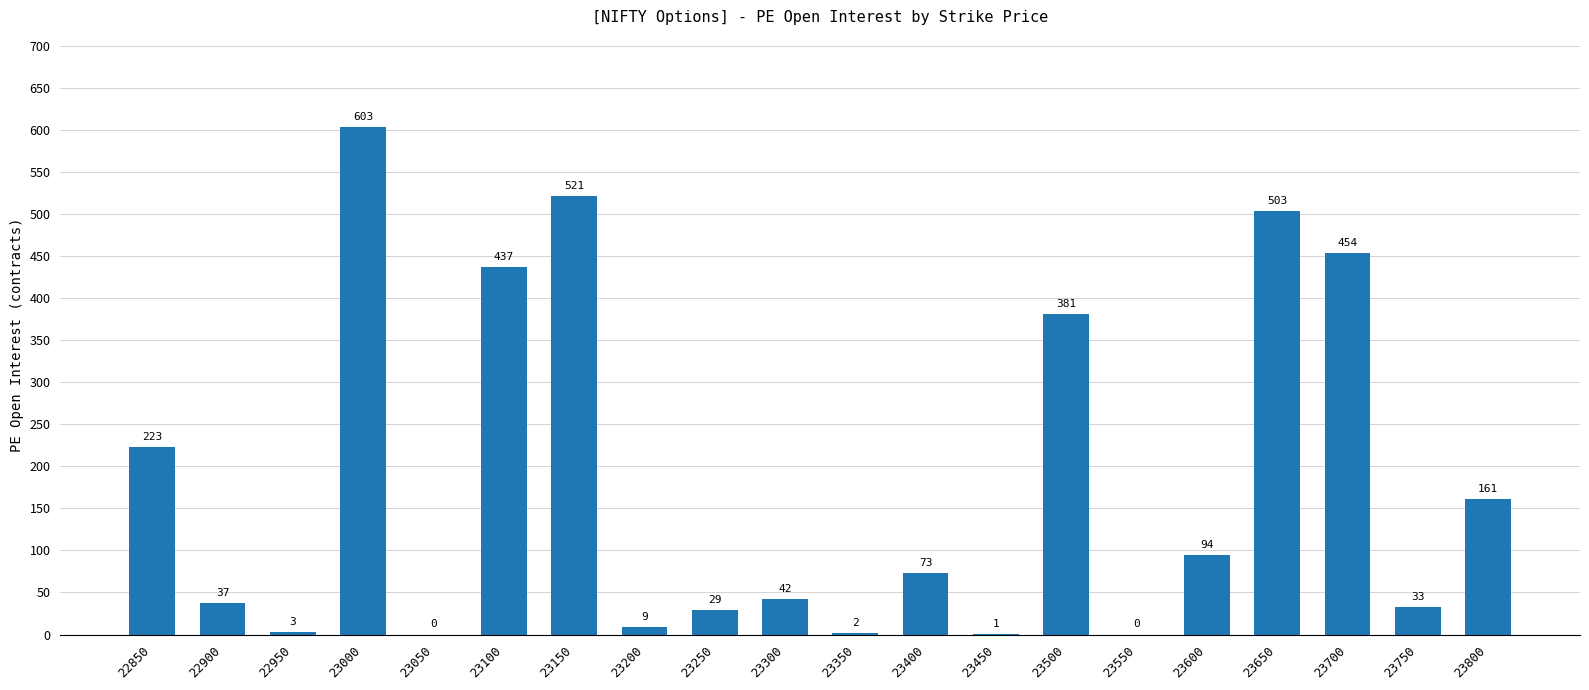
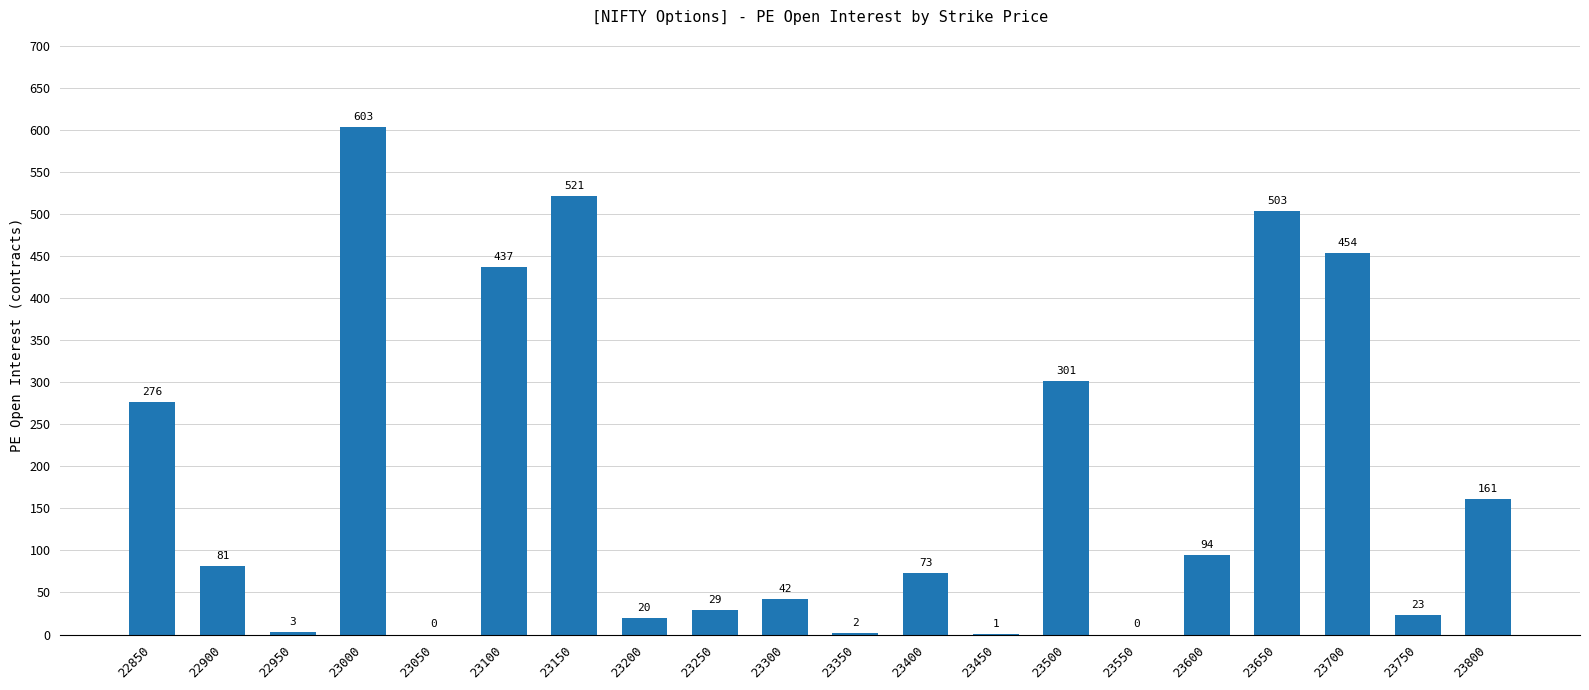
  {
-   "22850": 223,
-   "22900": 37,
+   "22850": 276,
+   "22900": 81,
    "22950": 3,
    "23000": 603,
    "23050": 0,
    "23100": 437,
    "23150": 521,
-   "23200": 9,
+   "23200": 20,
    "23250": 29,
    "23300": 42,
    "23350": 2,
    "23400": 73,
    "23450": 1,
-   "23500": 381,
+   "23500": 301,
    "23550": 0,
    "23600": 94,
    "23650": 503,
    "23700": 454,
-   "23750": 33,
+   "23750": 23,
    "23800": 161
  }
